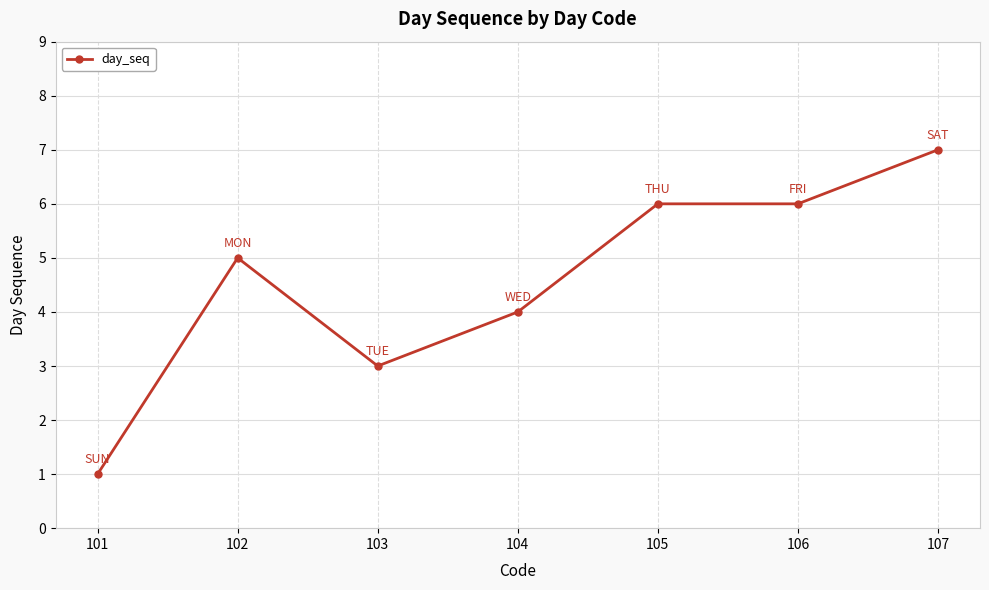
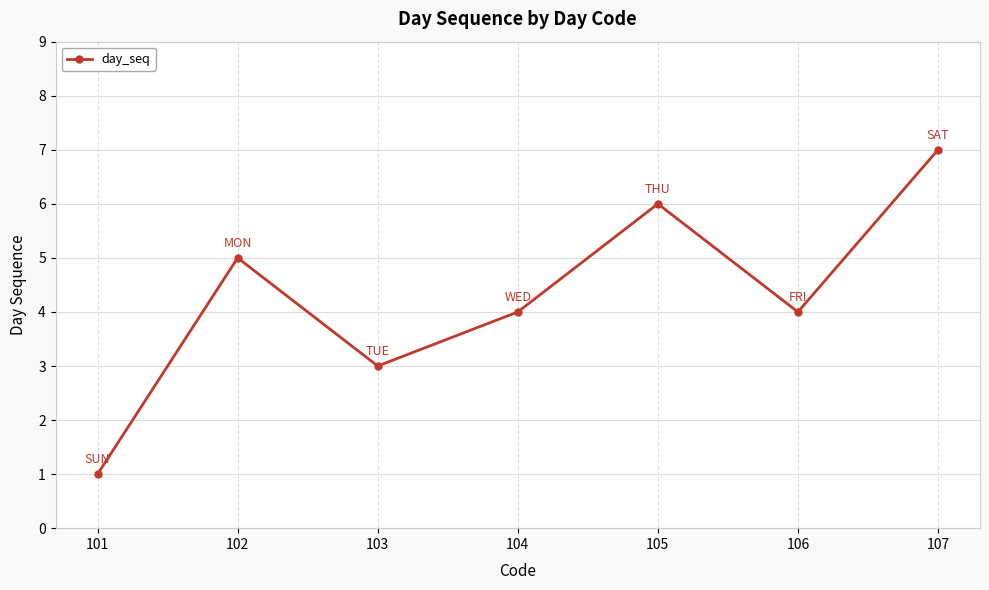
  {
    "101": 1,
    "102": 5,
    "103": 3,
    "104": 4,
    "105": 6,
-   "106": 6,
+   "106": 4,
    "107": 7
  }
